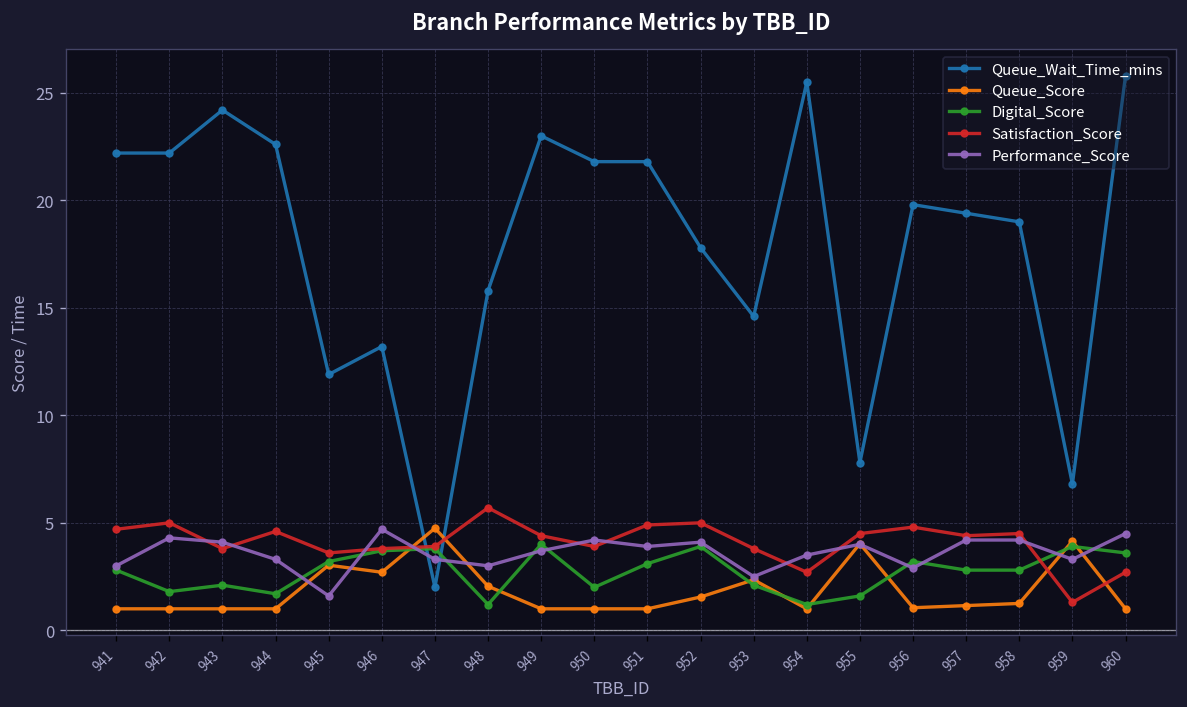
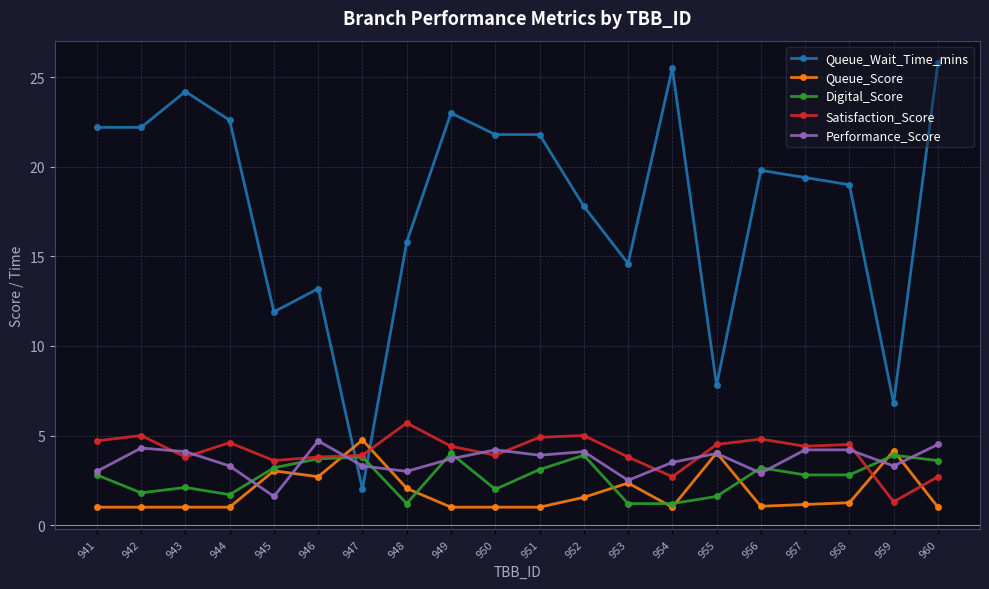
  {
    "Queue_Wait_Time_mins": {
      "941": 22.2,
      "942": 22.2,
      "943": 24.2,
      "944": 22.6,
      "945": 11.9,
      "946": 13.2,
      "947": 2.0,
      "948": 15.8,
      "949": 23.0,
      "950": 21.8,
      "951": 21.8,
      "952": 17.8,
      "953": 14.6,
      "954": 25.5,
      "955": 7.8,
      "956": 19.8,
      "957": 19.4,
      "958": 19.0,
      "959": 6.8
    },
    "Queue_Score": {
      "941": 1.0,
      "942": 1.0,
      "943": 1.0,
      "944": 1.0,
      "945": 3.0,
      "946": 2.7,
      "947": 4.8,
      "948": 2.1,
      "949": 1.0,
      "950": 1.0,
      "951": 1.0,
      "952": 1.6,
      "953": 2.4,
      "954": 1.0,
      "956": 1.1,
      "957": 1.2,
      "958": 1.3,
      "959": 4.2,
      "960": 1.0
    },
    "Digital_Score": {
      "941": 2.8,
      "942": 1.8,
      "943": 2.1,
      "944": 1.7,
      "945": 3.2,
      "948": 1.2,
      "949": 4.0,
      "950": 2.0,
      "951": 3.1,
      "952": 3.9,
-     "953": 2.1,
+     "953": 1.2,
      "954": 1.2,
      "955": 1.6,
      "956": 3.2,
      "957": 2.8,
      "958": 2.8,
      "959": 3.9,
      "960": 3.6
    },
    "Satisfaction_Score": {
      "941": 4.7,
      "942": 5.0,
      "943": 3.8,
      "944": 4.6,
      "945": 3.6,
      "948": 5.7,
      "949": 4.4,
      "950": 3.9,
      "951": 4.9,
      "952": 5.0,
      "953": 3.8,
      "954": 2.7,
      "955": 4.5,
      "956": 4.8,
      "957": 4.4,
      "958": 4.5,
      "959": 1.3,
      "960": 2.7
    },
    "Performance_Score": {
      "941": 3.0,
      "942": 4.3,
      "943": 4.1,
      "944": 3.3,
      "945": 1.6,
      "946": 4.7,
      "947": 3.3,
      "948": 3.0,
      "949": 3.7,
      "950": 4.2,
      "951": 3.9,
      "952": 4.1,
      "953": 2.5,
      "954": 3.5,
      "956": 2.9,
      "957": 4.2,
      "958": 4.2,
      "959": 3.3,
      "960": 4.5
    }
  }
